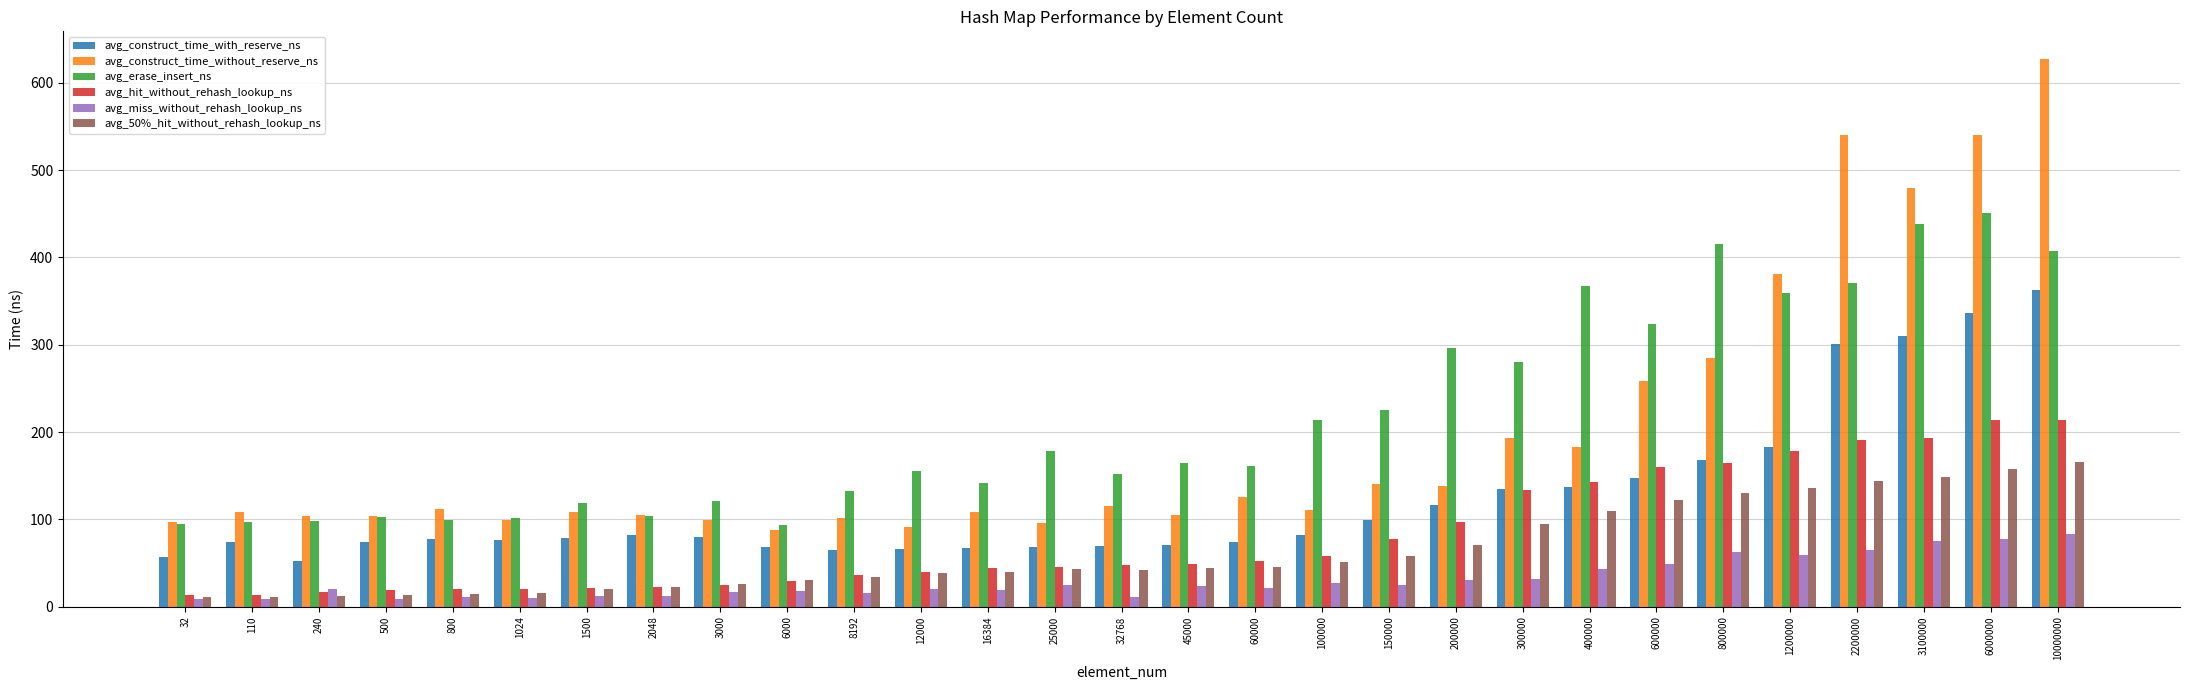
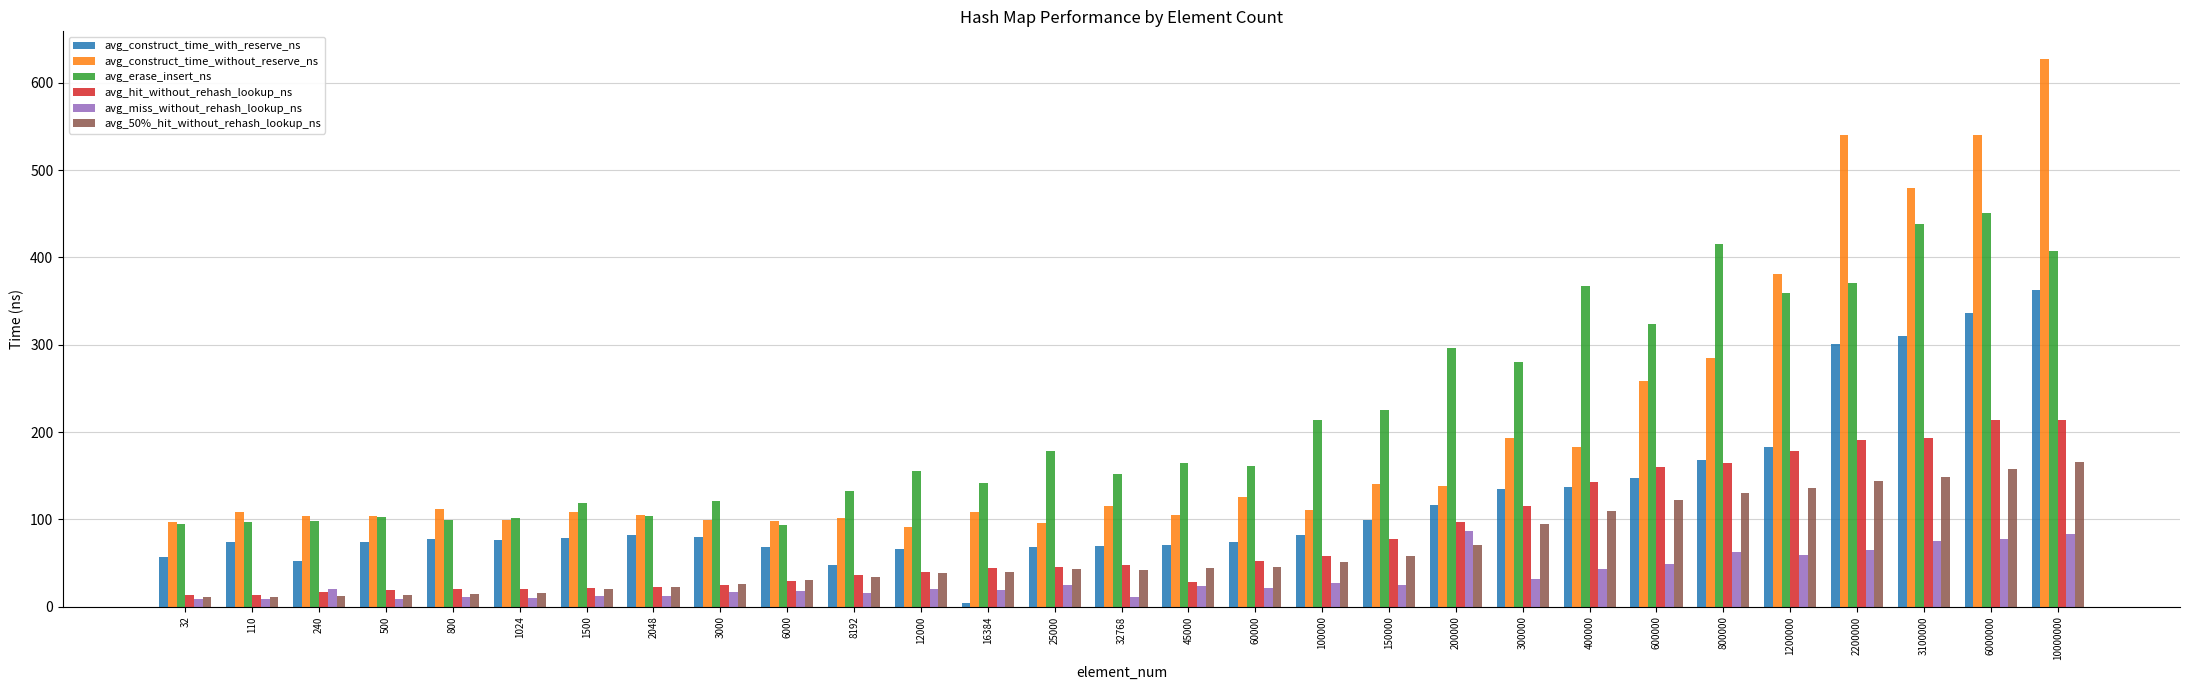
  {
    "avg_construct_time_with_reserve_ns": {
      "32": 60,
      "110": 70,
      "240": 50,
      "500": 70,
      "800": 80,
      "1024": 80,
      "1500": 80,
      "2048": 80,
      "3000": 80,
      "6000": 70,
-     "8192": 70,
+     "8192": 50,
      "12000": 70,
-     "16384": 70,
+     "16384": 0,
      "25000": 70,
      "32768": 70,
      "45000": 70,
      "60000": 70,
      "100000": 80,
      "150000": 100,
      "200000": 120,
      "300000": 140,
      "400000": 140,
      "600000": 150,
      "800000": 170,
      "1200000": 180,
      "2200000": 300,
      "3100000": 310,
      "6000000": 340,
      "10000000": 360
    },
    "avg_construct_time_without_reserve_ns": {
      "32": 100,
      "110": 110,
      "240": 100,
      "500": 100,
      "800": 110,
      "1024": 100,
      "1500": 110,
      "2048": 110,
      "3000": 100,
-     "6000": 90,
+     "6000": 100,
      "8192": 100,
      "12000": 90,
      "16384": 110,
      "25000": 100,
      "32768": 120,
      "45000": 100,
      "60000": 130,
      "100000": 110,
      "150000": 140,
      "200000": 140,
      "300000": 190,
      "400000": 180,
      "600000": 260,
      "800000": 280,
      "1200000": 380,
      "2200000": 540,
      "3100000": 480,
      "6000000": 540,
      "10000000": 630
    },
    "avg_erase_insert_ns": {
      "32": 100,
      "110": 100,
      "240": 100,
      "500": 100,
      "800": 100,
      "1024": 100,
      "1500": 120,
      "2048": 100,
      "3000": 120,
      "6000": 90,
      "8192": 130,
      "12000": 160,
      "16384": 140,
      "25000": 180,
      "32768": 150,
      "45000": 160,
      "60000": 160,
      "100000": 210,
      "150000": 220,
      "200000": 300,
      "300000": 280,
      "400000": 370,
      "600000": 320,
      "800000": 410,
      "1200000": 360,
      "2200000": 370,
      "3100000": 440,
      "6000000": 450,
      "10000000": 410
    },
    "avg_hit_without_rehash_lookup_ns": {
      "32": 10,
      "110": 10,
      "240": 20,
      "500": 20,
      "800": 20,
      "1024": 20,
      "1500": 20,
      "2048": 20,
      "3000": 20,
      "6000": 30,
      "8192": 40,
      "12000": 40,
      "16384": 40,
      "25000": 50,
      "32768": 50,
-     "45000": 50,
+     "45000": 30,
      "60000": 50,
      "100000": 60,
      "150000": 80,
      "200000": 100,
-     "300000": 130,
+     "300000": 120,
      "400000": 140,
      "600000": 160,
      "800000": 160,
      "1200000": 180,
      "2200000": 190,
      "3100000": 190,
      "6000000": 210,
      "10000000": 210
    },
    "avg_miss_without_rehash_lookup_ns": {
      "32": 10,
      "110": 10,
      "240": 20,
      "500": 10,
      "800": 10,
      "1024": 10,
      "1500": 10,
      "2048": 10,
      "3000": 20,
      "6000": 20,
      "8192": 20,
      "12000": 20,
      "16384": 20,
      "25000": 20,
      "32768": 10,
      "45000": 20,
      "60000": 20,
      "100000": 30,
      "150000": 20,
-     "200000": 30,
+     "200000": 90,
      "300000": 30,
      "400000": 40,
      "600000": 50,
      "800000": 60,
      "1200000": 60,
      "2200000": 70,
      "3100000": 70,
      "6000000": 80,
      "10000000": 80
    }
  }
